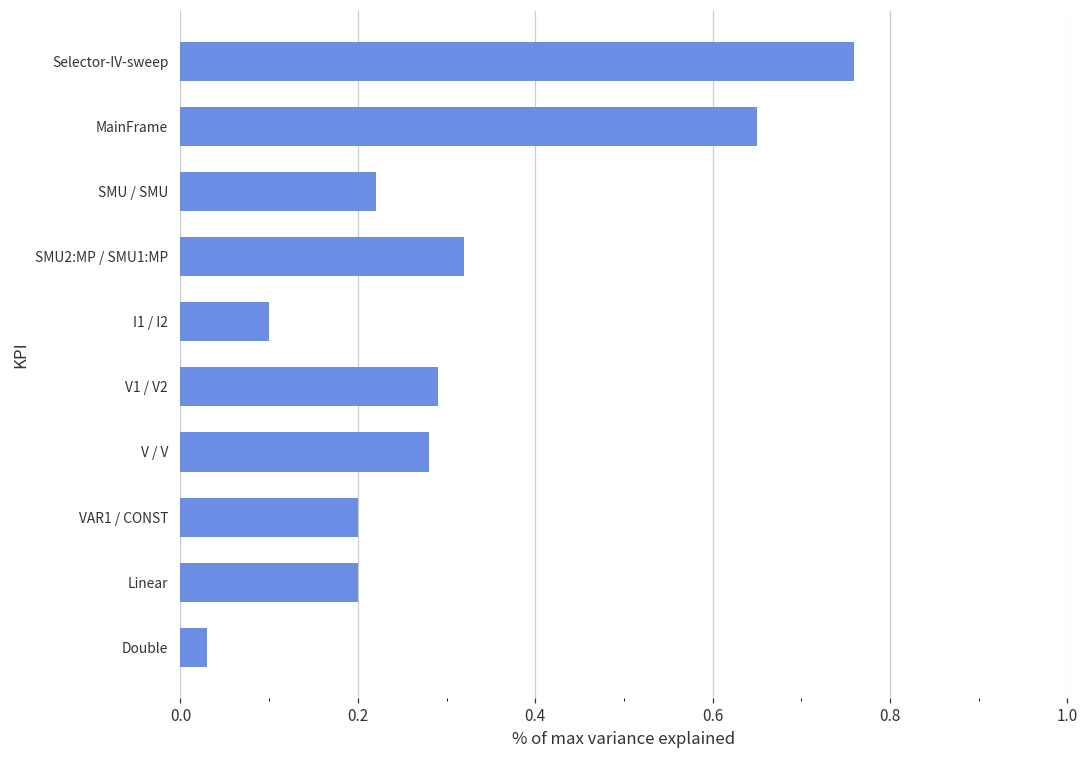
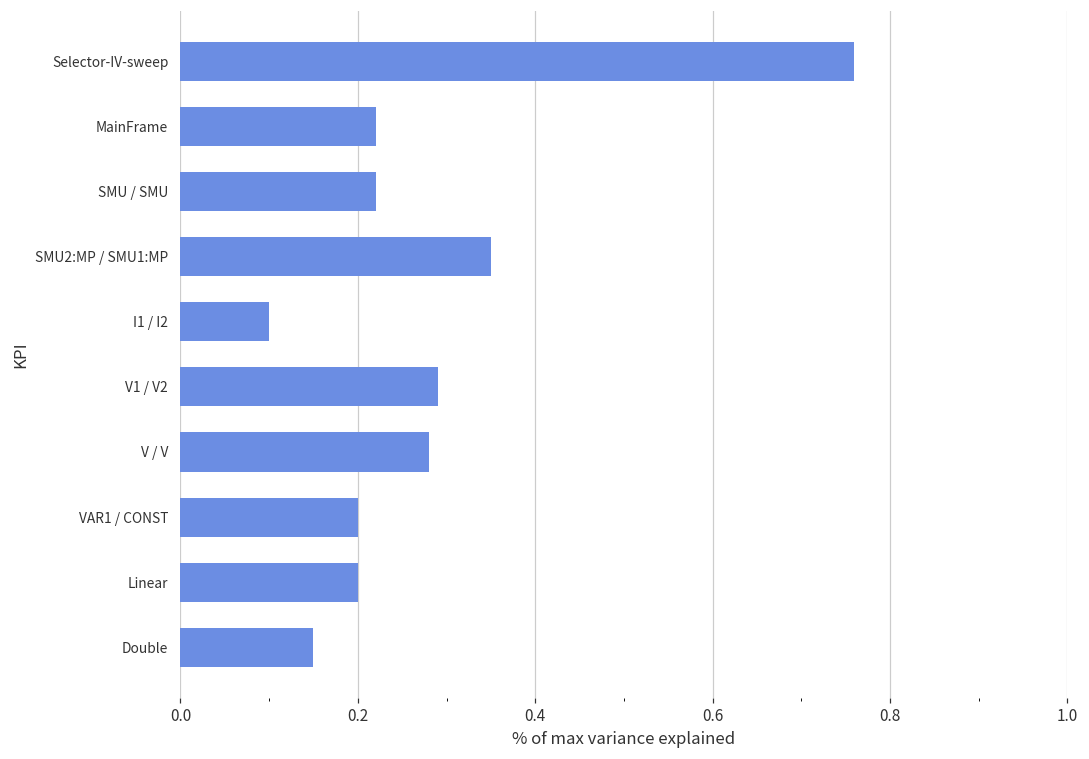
  {
    "Selector-IV-sweep": 0.76,
-   "MainFrame": 0.65,
+   "MainFrame": 0.22,
    "SMU / SMU": 0.22,
-   "SMU2:MP / SMU1:MP": 0.32,
+   "SMU2:MP / SMU1:MP": 0.35,
    "I1 / I2": 0.10,
    "V1 / V2": 0.29,
    "V / V": 0.28,
    "VAR1 / CONST": 0.20,
    "Linear": 0.20,
-   "Double": 0.03
+   "Double": 0.15
  }
